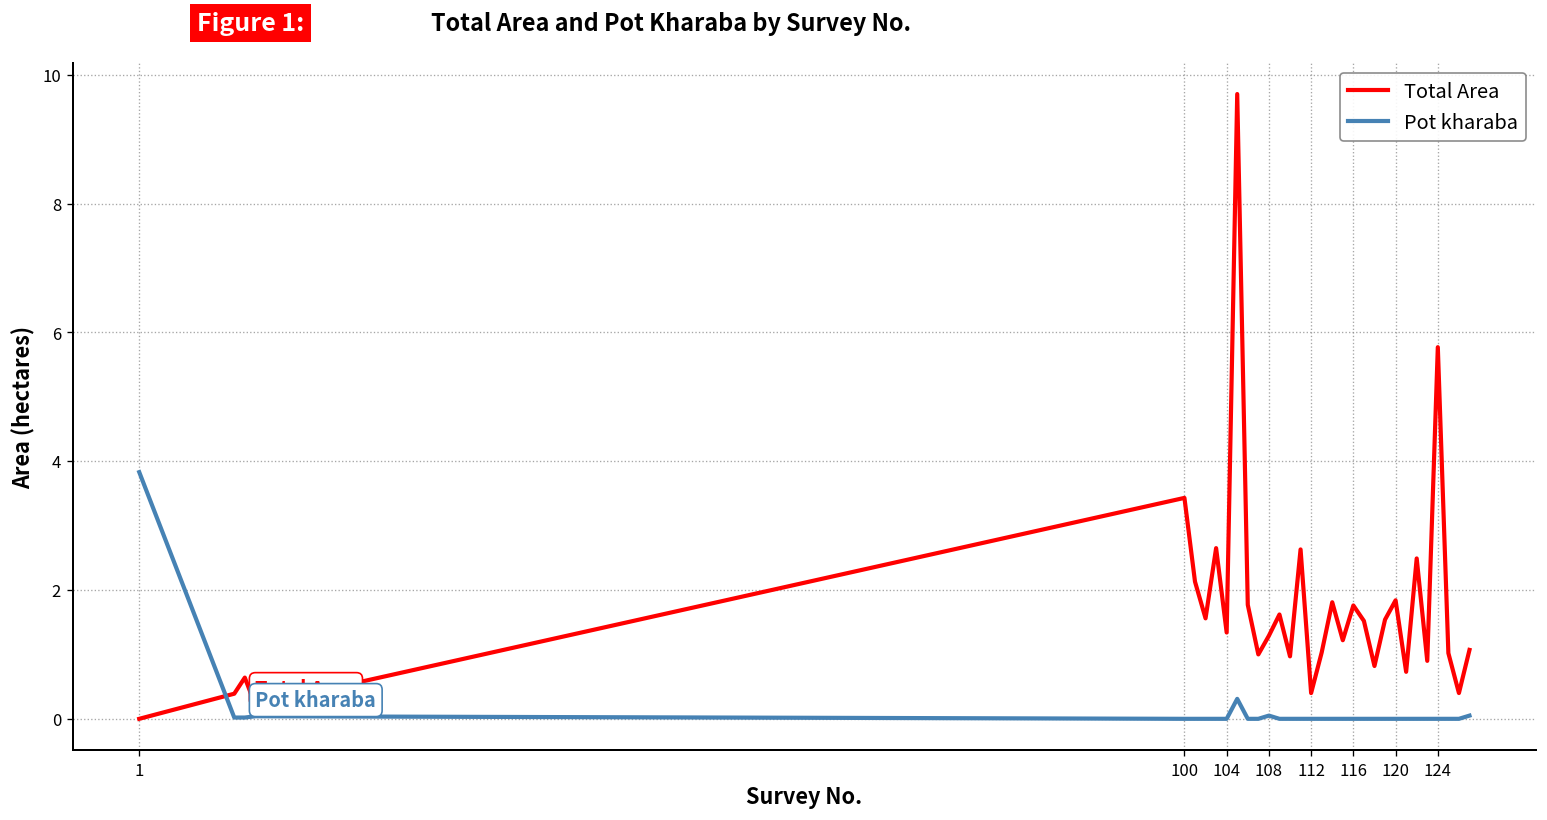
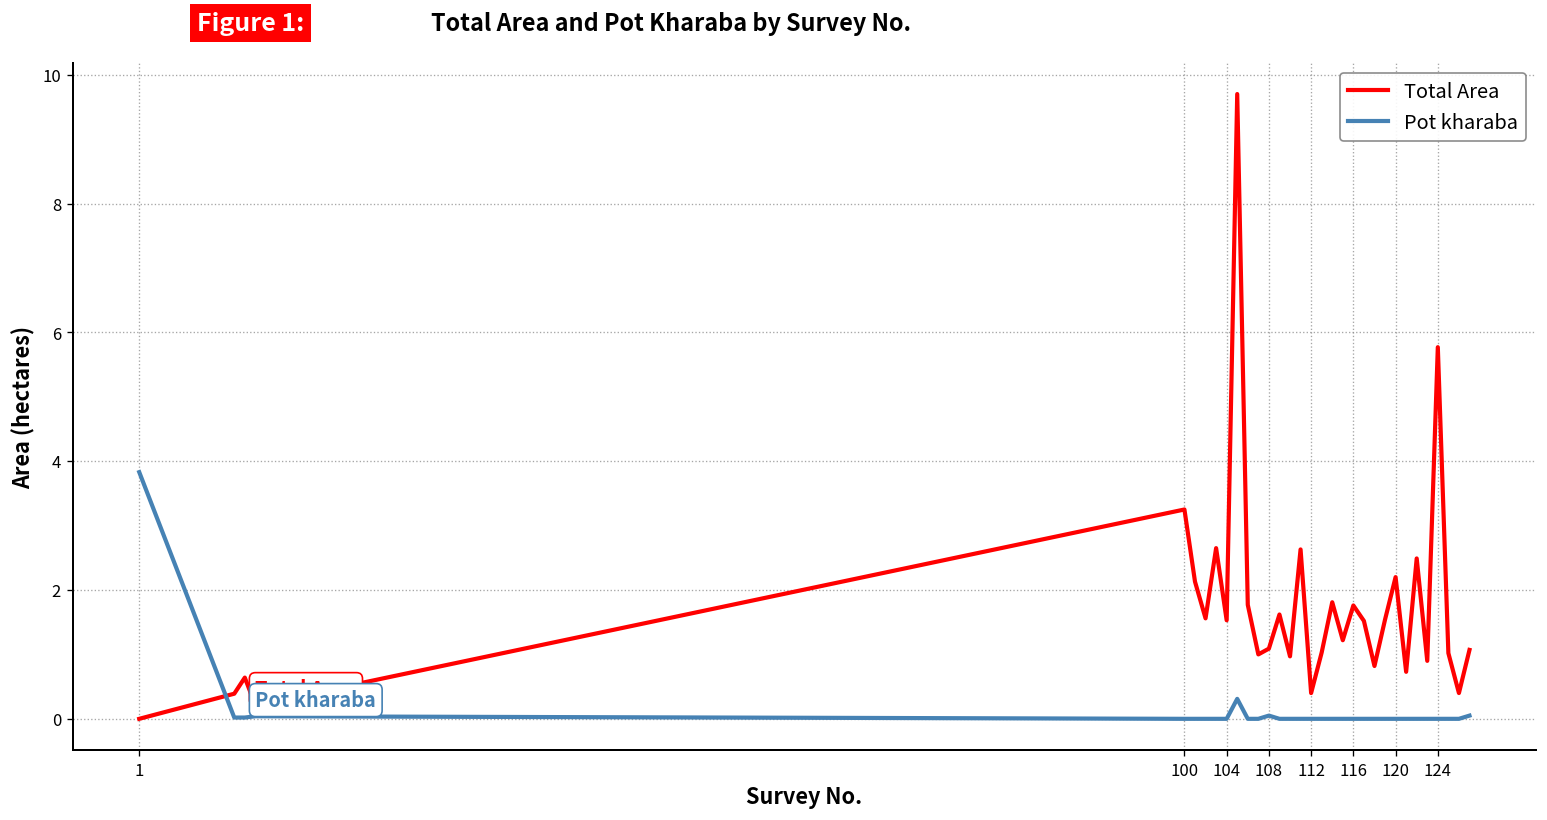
  {
    "Total Area": {
      "1": 0.0,
-     "100": 3.4,
-     "104": 1.3,
-     "108": 1.3,
+     "100": 3.3,
+     "104": 1.5,
+     "108": 1.1,
      "112": 0.4,
      "116": 1.8,
-     "120": 1.8,
+     "120": 2.2,
      "124": 5.8
    },
    "Pot kharaba": {
      "1": 3.8,
      "100": 0.0,
      "104": 0.0,
      "108": 0.1,
      "112": 0.0,
      "116": 0.0,
      "120": 0.0,
      "124": 0.0
    }
  }
